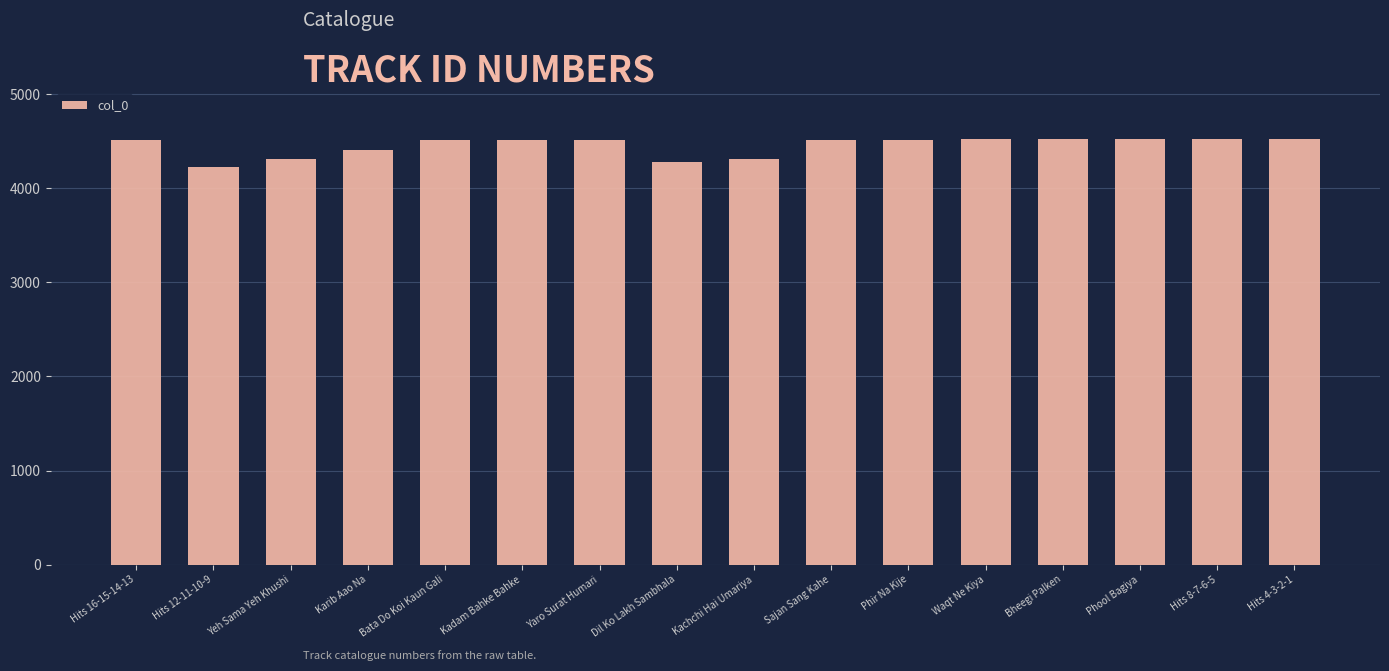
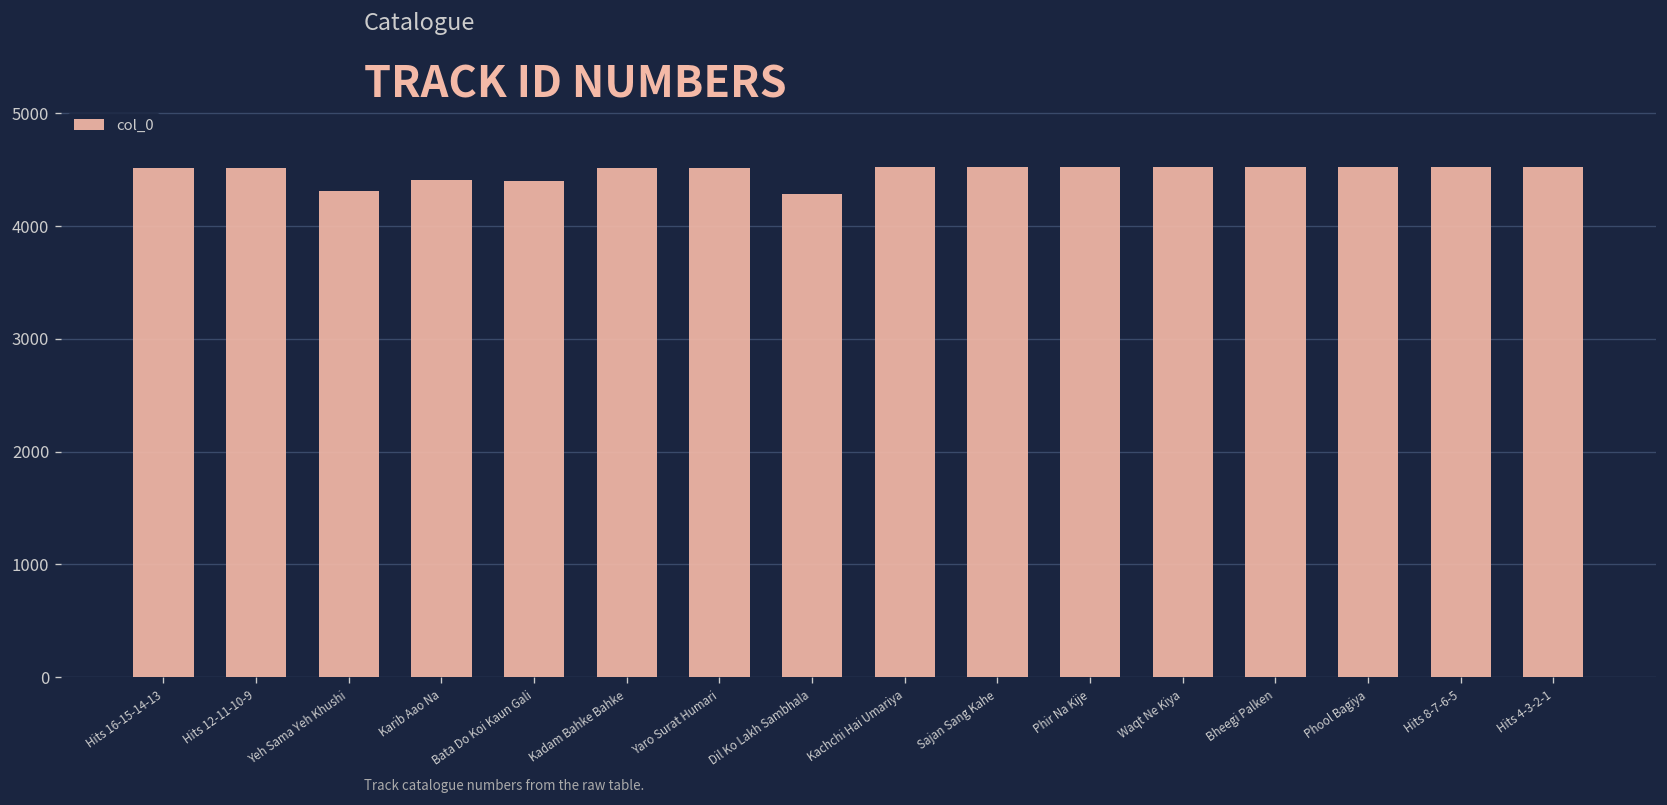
  {
    "Hits 16-15-14-13": 4500,
-   "Hits 12-11-10-9": 4200,
+   "Hits 12-11-10-9": 4500,
    "Yeh Sama Yeh Khushi": 4300,
    "Karib Aao Na": 4400,
-   "Bata Do Koi Kaun Gali": 4500,
+   "Bata Do Koi Kaun Gali": 4400,
    "Kadam Bahke Bahke": 4500,
    "Yaro Surat Humari": 4500,
    "Dil Ko Lakh Sambhala": 4300,
-   "Kachchi Hai Umariya": 4300,
+   "Kachchi Hai Umariya": 4500,
    "Sajan Sang Kahe": 4500,
    "Phir Na Kije": 4500,
    "Waqt Ne Kiya": 4500,
    "Bheegi Palken": 4500,
    "Phool Bagiya": 4500,
    "Hits 8-7-6-5": 4500,
    "Hits 4-3-2-1": 4500
  }
